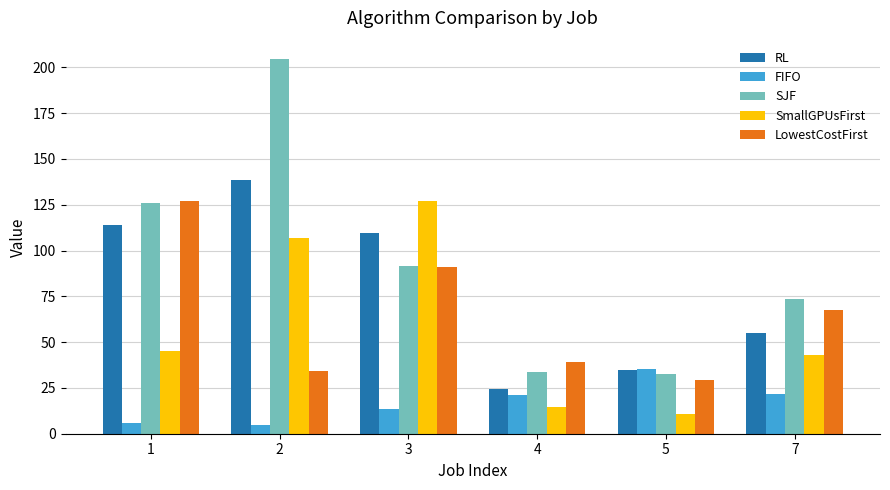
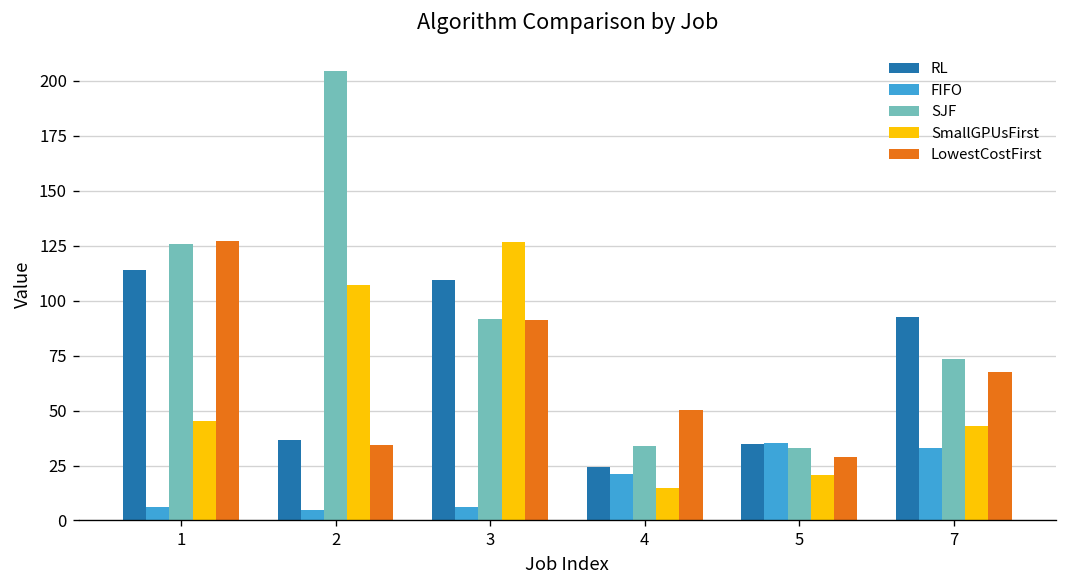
  {
    "RL": {
      "1": 114,
-     "2": 138,
+     "2": 37,
      "3": 110,
      "4": 24,
      "5": 35,
-     "7": 55
+     "7": 93
    },
    "FIFO": {
      "1": 6,
      "2": 5,
-     "3": 13,
+     "3": 6,
      "4": 21,
      "5": 35,
-     "7": 22
+     "7": 33
    },
    "SJF": {
      "1": 126,
      "2": 204,
      "3": 92,
      "4": 34,
      "5": 33,
      "7": 73
    },
    "SmallGPUsFirst": {
      "1": 45,
      "2": 107,
      "3": 127,
      "4": 15,
-     "5": 11,
+     "5": 21,
      "7": 43
    },
    "LowestCostFirst": {
      "1": 127,
      "2": 34,
      "3": 91,
-     "4": 39,
+     "4": 50,
      "5": 29,
      "7": 68
    }
  }
